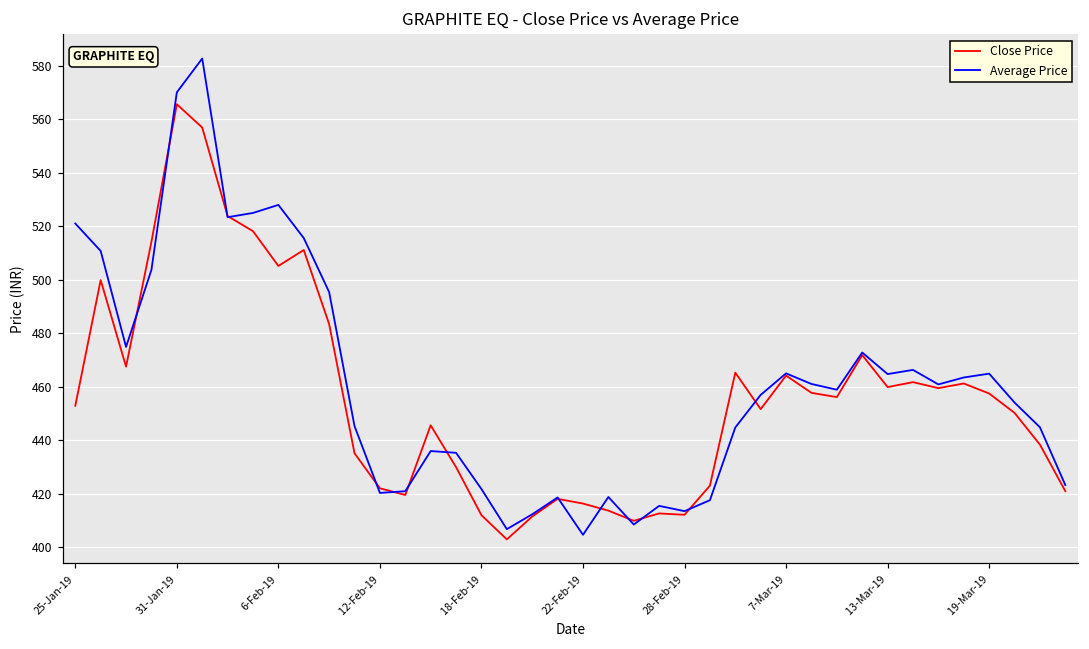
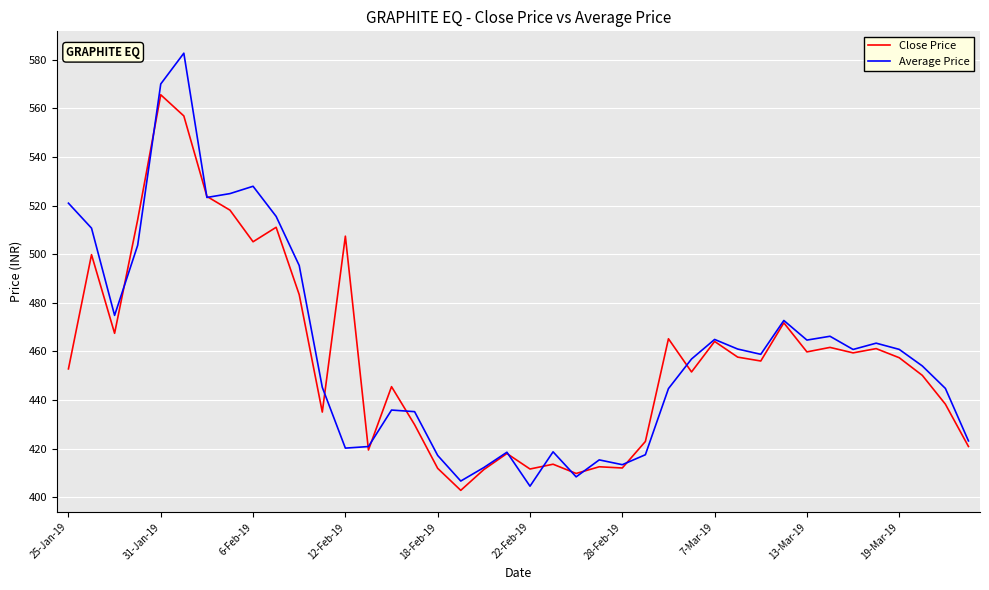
  {
    "Close Price": {
      "25-Jan-19": 453,
      "31-Jan-19": 566,
      "6-Feb-19": 505,
-     "12-Feb-19": 422,
+     "12-Feb-19": 507,
      "18-Feb-19": 412,
-     "22-Feb-19": 416,
+     "22-Feb-19": 412,
      "28-Feb-19": 412,
      "13-Mar-19": 460,
      "19-Mar-19": 457
    },
    "Average Price": {
      "25-Jan-19": 521,
      "31-Jan-19": 570,
      "6-Feb-19": 528,
      "12-Feb-19": 420,
-     "18-Feb-19": 422,
+     "18-Feb-19": 417,
      "22-Feb-19": 405,
      "28-Feb-19": 413,
      "13-Mar-19": 465,
-     "19-Mar-19": 465
+     "19-Mar-19": 461
    }
  }
